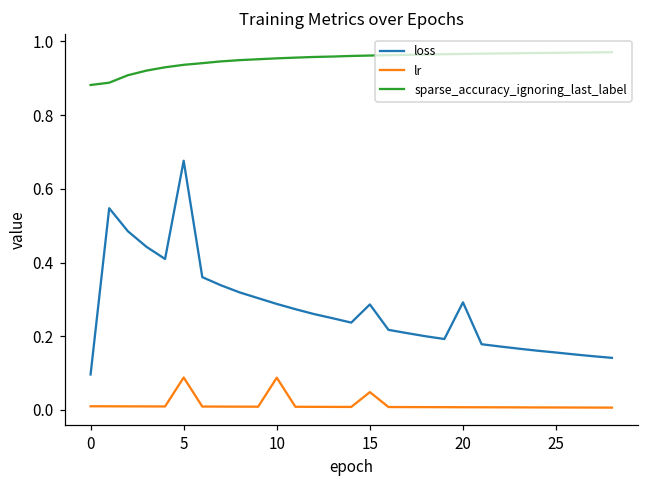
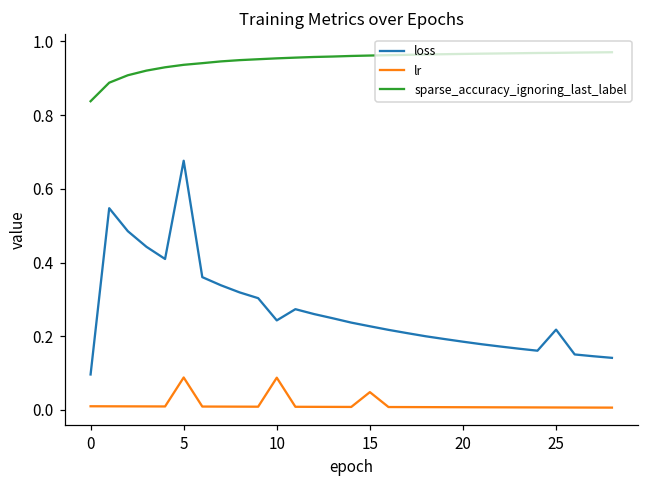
  {
    "loss": {
      "0": 0.10,
      "5": 0.68,
-     "10": 0.29,
-     "15": 0.29,
-     "20": 0.29,
-     "25": 0.16
+     "10": 0.24,
+     "15": 0.23,
+     "20": 0.19,
+     "25": 0.22
    },
    "lr": {
      "0": 0.01,
      "5": 0.09,
      "10": 0.09,
      "15": 0.05,
      "20": 0.01,
      "25": 0.01
    },
    "sparse_accuracy_ignoring_last_label": {
-     "0": 0.88,
+     "0": 0.84,
      "5": 0.94,
      "10": 0.95,
      "15": 0.96
    }
  }
